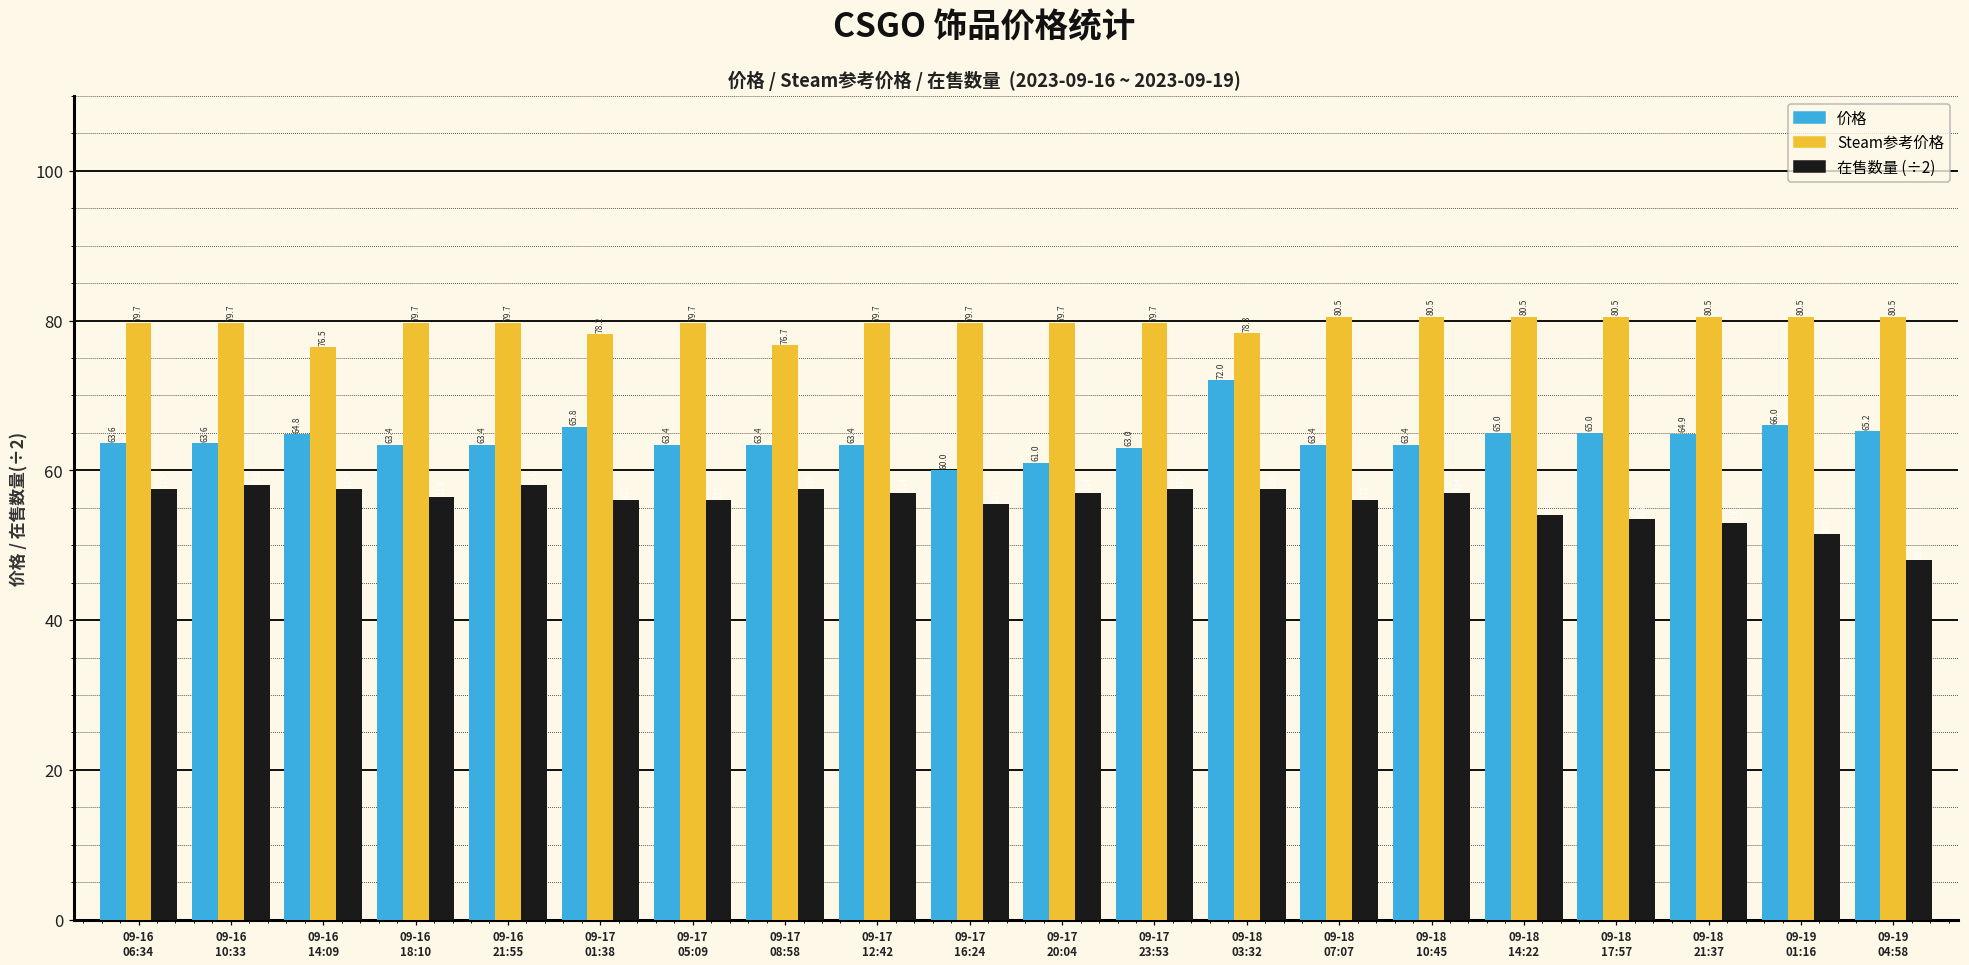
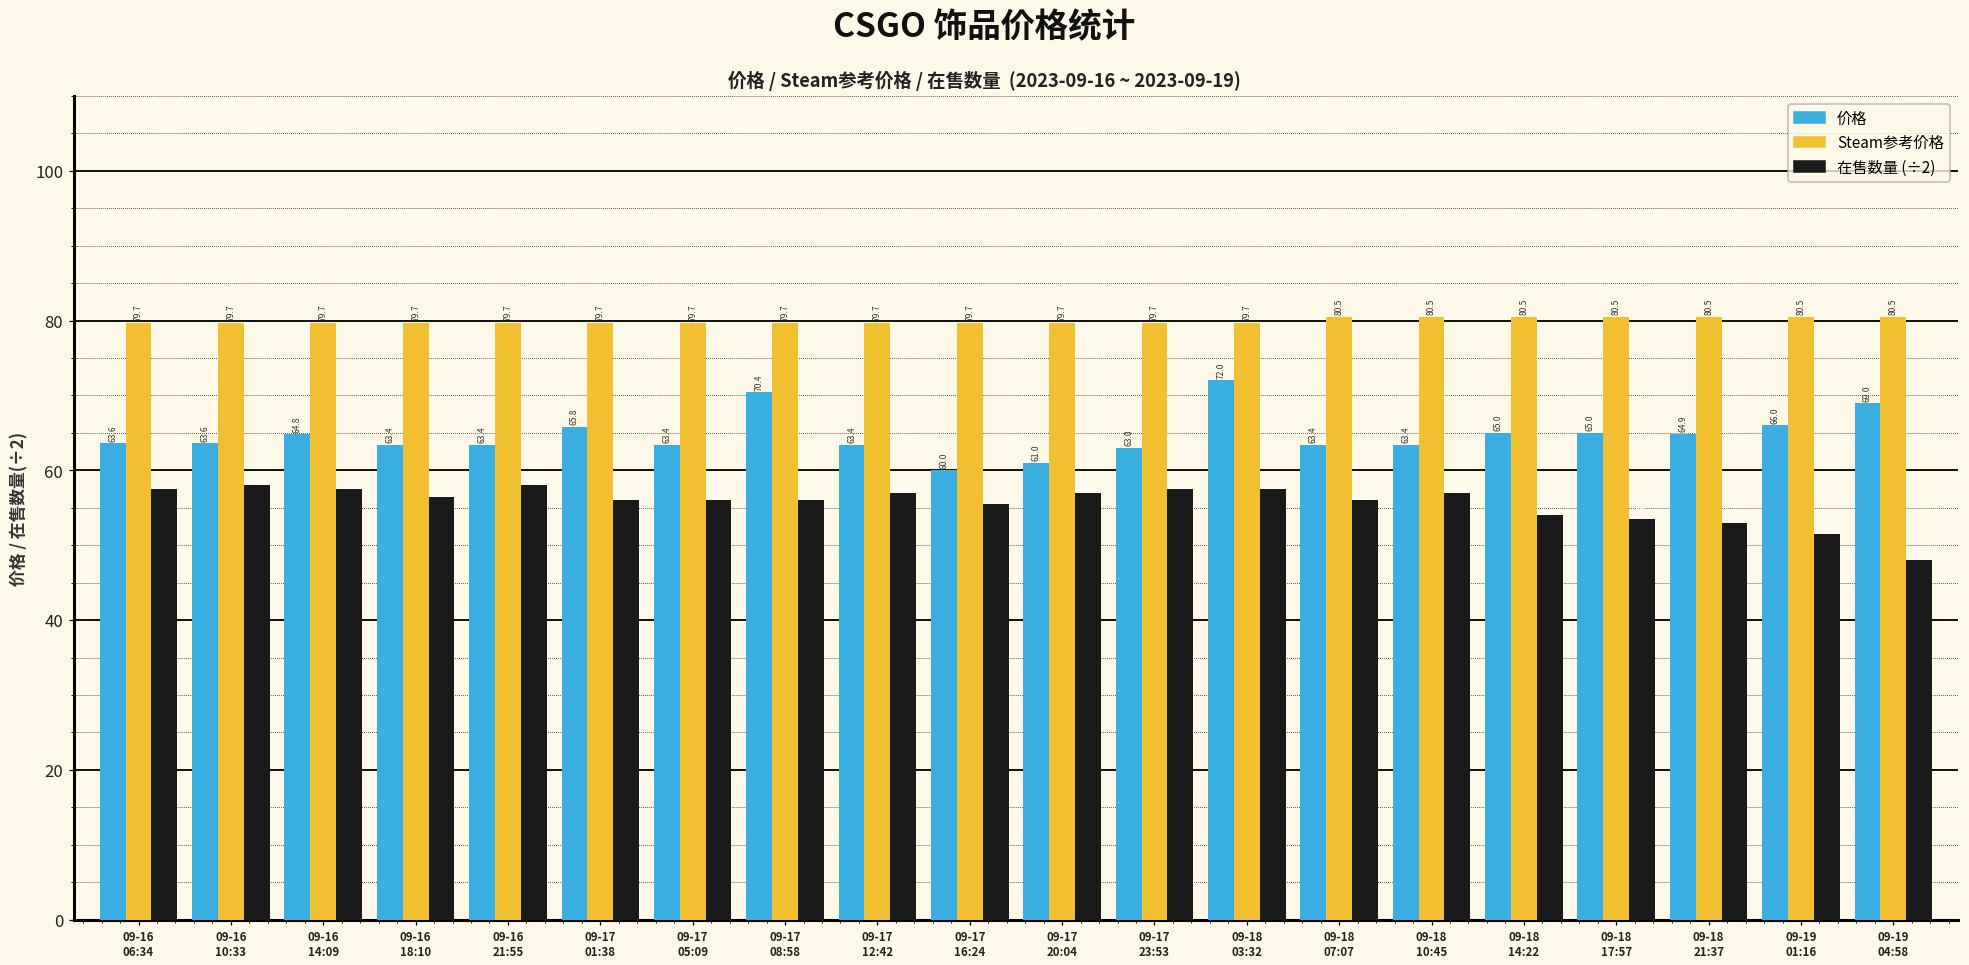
  {
    "价格": {
      "09-16 06:34": 63.6,
      "09-16 10:33": 63.6,
      "09-16 14:09": 64.8,
      "09-16 18:10": 63.4,
      "09-16 21:55": 63.4,
      "09-17 01:38": 65.8,
      "09-17 05:09": 63.4,
-     "09-17 08:58": 63.4,
+     "09-17 08:58": 70.4,
      "09-17 12:42": 63.4,
      "09-17 16:24": 60.0,
      "09-17 20:04": 61.0,
      "09-17 23:53": 63.0,
      "09-18 03:32": 72.0,
      "09-18 07:07": 63.4,
      "09-18 10:45": 63.4,
      "09-18 14:22": 65.0,
      "09-18 17:57": 65.0,
      "09-18 21:37": 64.9,
      "09-19 01:16": 66.0,
-     "09-19 04:58": 65.2
+     "09-19 04:58": 69.0
    },
    "Steam参考价格": {
      "09-16 06:34": 79.7,
      "09-16 10:33": 79.7,
-     "09-16 14:09": 76.5,
+     "09-16 14:09": 79.7,
      "09-16 18:10": 79.7,
      "09-16 21:55": 79.7,
-     "09-17 01:38": 78.2,
+     "09-17 01:38": 79.7,
      "09-17 05:09": 79.7,
-     "09-17 08:58": 76.7,
+     "09-17 08:58": 79.7,
      "09-17 12:42": 79.7,
      "09-17 16:24": 79.7,
      "09-17 20:04": 79.7,
      "09-17 23:53": 79.7,
-     "09-18 03:32": 78.3,
+     "09-18 03:32": 79.7,
      "09-18 07:07": 80.5,
      "09-18 10:45": 80.5,
      "09-18 14:22": 80.5,
      "09-18 17:57": 80.5,
      "09-18 21:37": 80.5,
      "09-19 01:16": 80.5,
      "09-19 04:58": 80.5
    },
    "在售数量 (÷2)": {
      "09-16 06:34": 58,
      "09-16 10:33": 58,
      "09-16 14:09": 58,
      "09-16 18:10": 57,
      "09-16 21:55": 58,
      "09-17 01:38": 56,
      "09-17 05:09": 56,
-     "09-17 08:58": 58,
+     "09-17 08:58": 56,
      "09-17 12:42": 57,
      "09-17 16:24": 56,
      "09-17 20:04": 57,
      "09-17 23:53": 58,
      "09-18 03:32": 58,
      "09-18 07:07": 56,
      "09-18 10:45": 57,
      "09-18 14:22": 54,
      "09-18 17:57": 54,
      "09-18 21:37": 53,
      "09-19 01:16": 52,
      "09-19 04:58": 48
    }
  }
